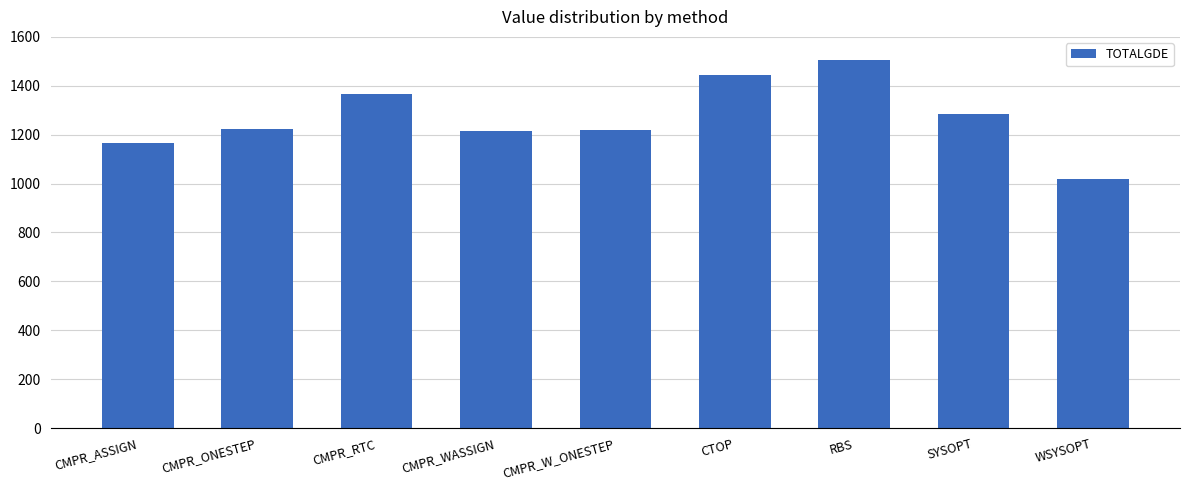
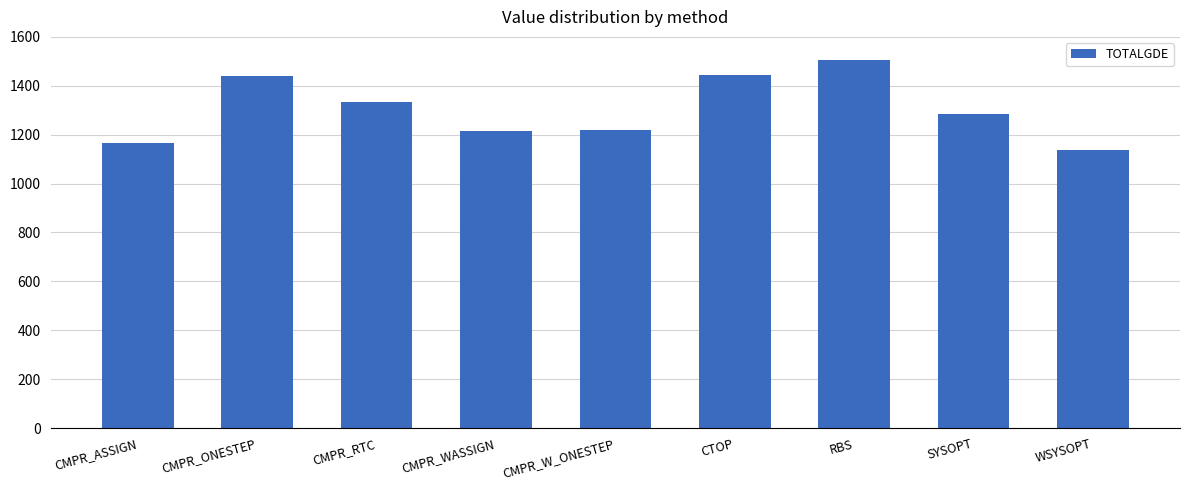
  {
    "CMPR_ASSIGN": 1170,
-   "CMPR_ONESTEP": 1220,
-   "CMPR_RTC": 1370,
+   "CMPR_ONESTEP": 1440,
+   "CMPR_RTC": 1330,
    "CMPR_WASSIGN": 1220,
    "CMPR_W_ONESTEP": 1220,
    "CTOP": 1440,
    "RBS": 1500,
    "SYSOPT": 1280,
-   "WSYSOPT": 1020
+   "WSYSOPT": 1140
  }
